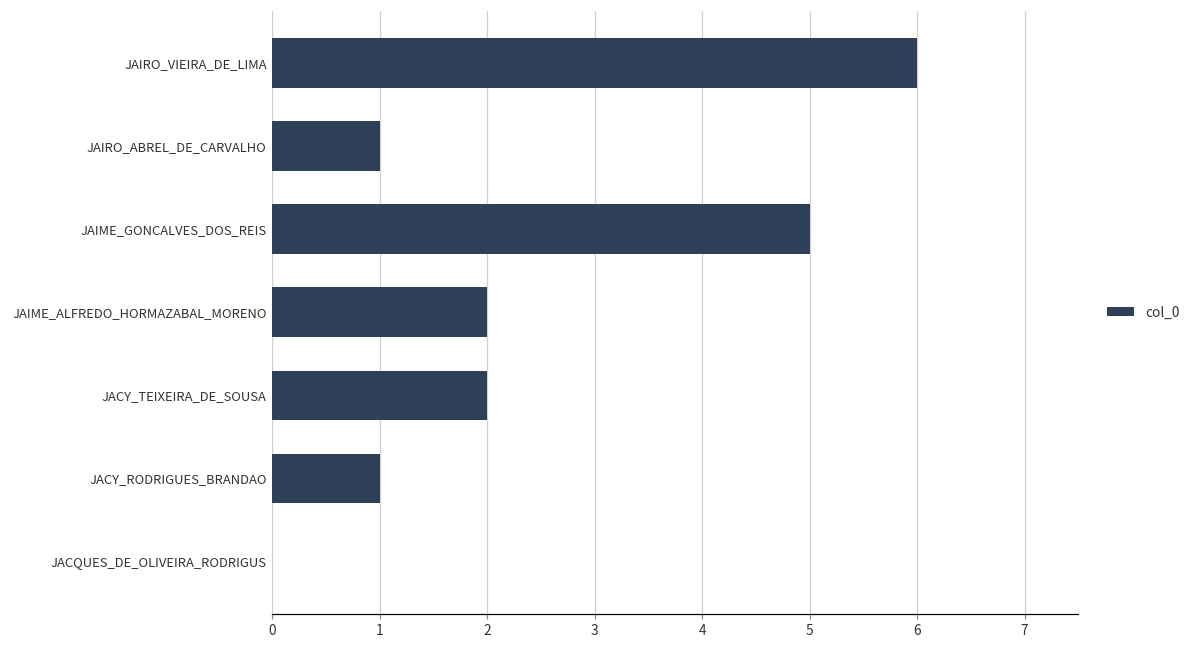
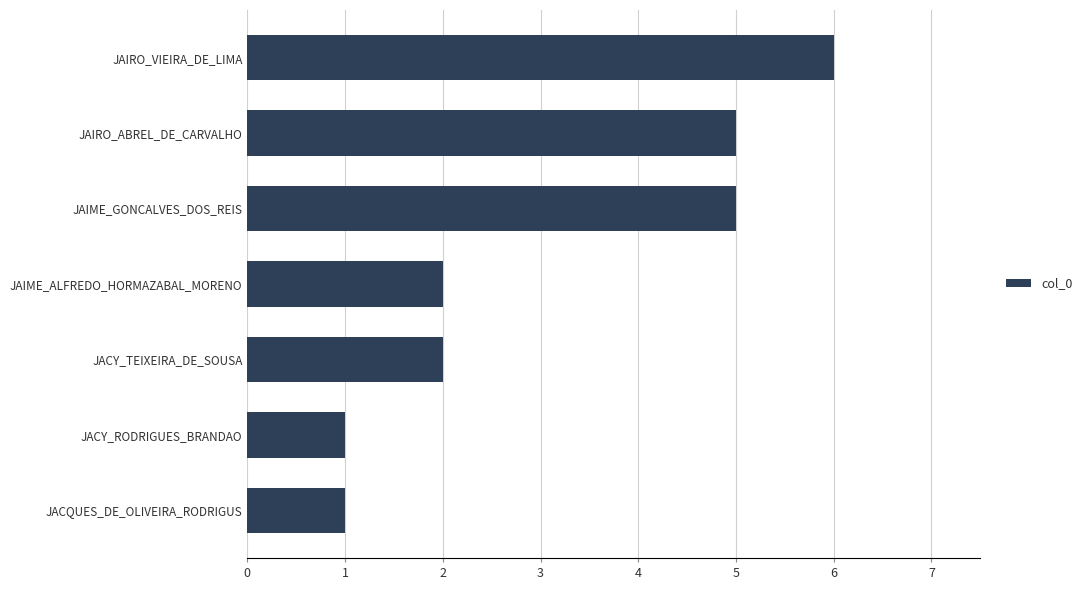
  {
    "JAIRO_VIEIRA_DE_LIMA": 6,
-   "JAIRO_ABREL_DE_CARVALHO": 1,
+   "JAIRO_ABREL_DE_CARVALHO": 5,
    "JAIME_GONCALVES_DOS_REIS": 5,
    "JAIME_ALFREDO_HORMAZABAL_MORENO": 2,
    "JACY_TEIXEIRA_DE_SOUSA": 2,
    "JACY_RODRIGUES_BRANDAO": 1,
-   "JACQUES_DE_OLIVEIRA_RODRIGUS": 0
+   "JACQUES_DE_OLIVEIRA_RODRIGUS": 1
  }
